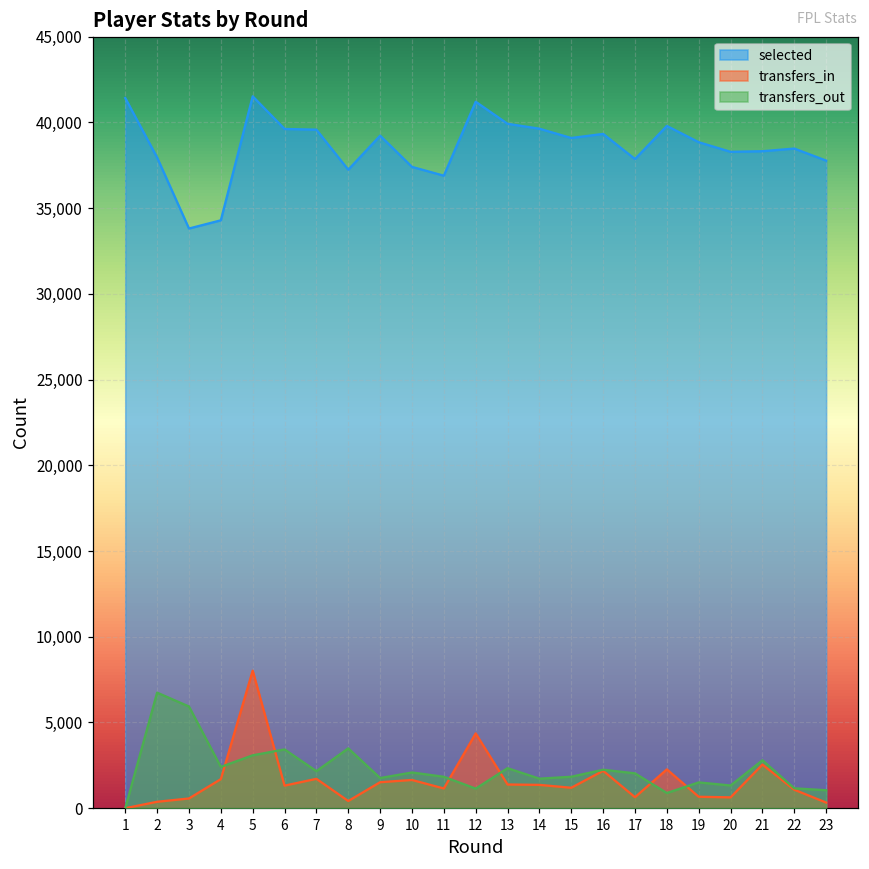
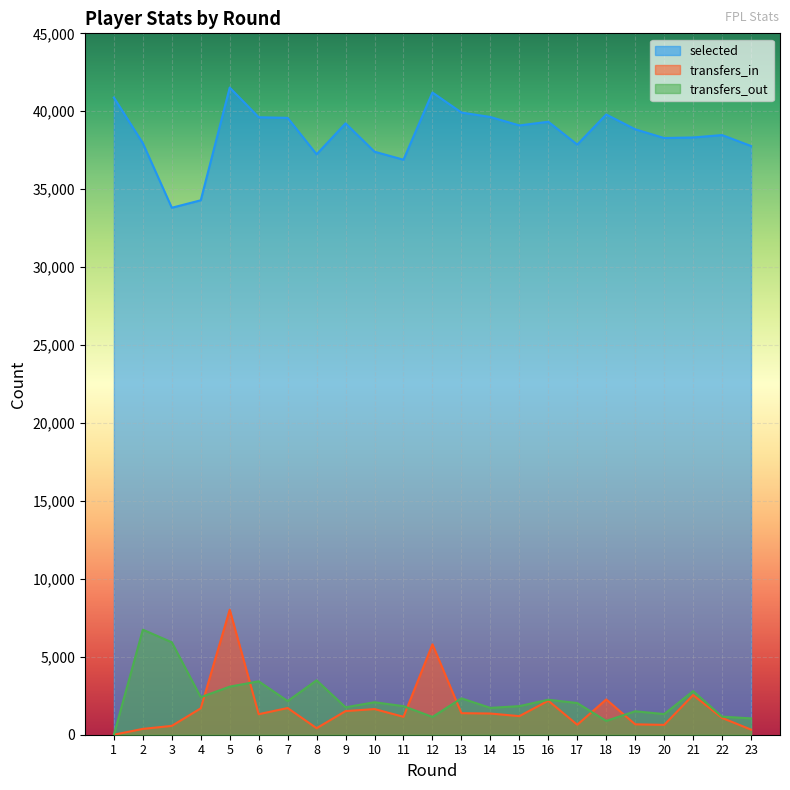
  {
    "selected": {
-     "1": "41,400",
+     "1": "40,900",
      "2": "38,000",
      "3": "33,800",
      "4": "34,300",
      "5": "41,500",
      "6": "39,600",
      "7": "39,600",
      "8": "37,200",
      "9": "39,200",
      "10": "37,400",
      "11": "36,900",
      "12": "41,200",
      "13": "39,900",
      "14": "39,600",
      "15": "39,100",
      "16": "39,300",
      "17": "37,900",
      "18": "39,800",
      "19": "38,800",
      "20": "38,300",
      "21": "38,300",
      "22": "38,500",
      "23": "37,800"
    },
    "transfers_in": {
      "2": "400",
      "3": "600",
      "4": "1,700",
      "5": "8,000",
      "6": "1,300",
      "7": "1,700",
      "8": "400",
      "9": "1,500",
      "10": "1,600",
      "11": "1,200",
-     "12": "4,400",
+     "12": "5,800",
      "13": "1,400",
      "14": "1,400",
      "15": "1,200",
      "17": "600",
      "18": "2,300",
      "19": "700",
      "20": "600",
      "21": "2,500",
      "23": "300"
    },
    "transfers_out": {
      "2": "6,700",
      "3": "5,900",
      "4": "2,400",
      "5": "3,100",
      "6": "3,400",
      "7": "2,200",
      "8": "3,500",
      "9": "1,800",
      "10": "2,100",
      "11": "1,800",
      "12": "1,100",
      "13": "2,300",
      "14": "1,700",
      "15": "1,800",
      "17": "2,000",
      "18": "900",
      "19": "1,500",
      "20": "1,300",
      "21": "2,800",
      "23": "1,000"
    }
  }
